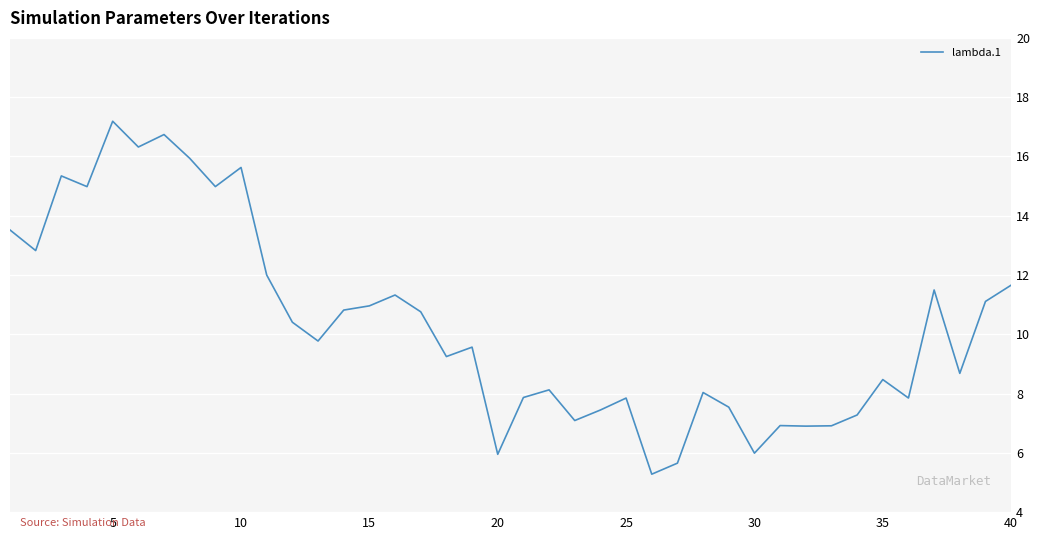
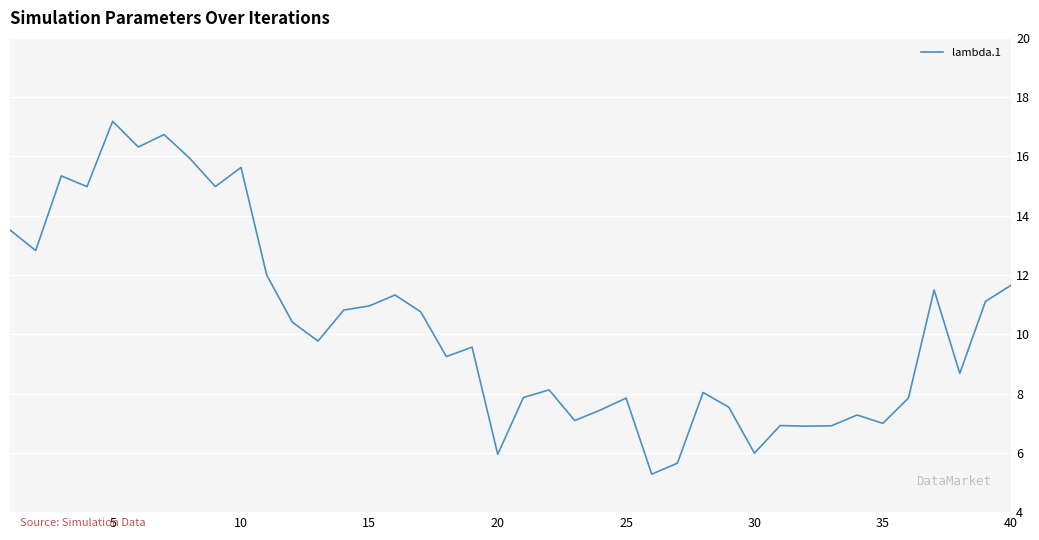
  {
    "5": 17.2,
    "10": 15.6,
    "15": 11.0,
    "20": 6.0,
    "25": 7.8,
    "30": 6.0,
-   "35": 8.5,
+   "35": 7.0,
    "40": 11.7
  }
